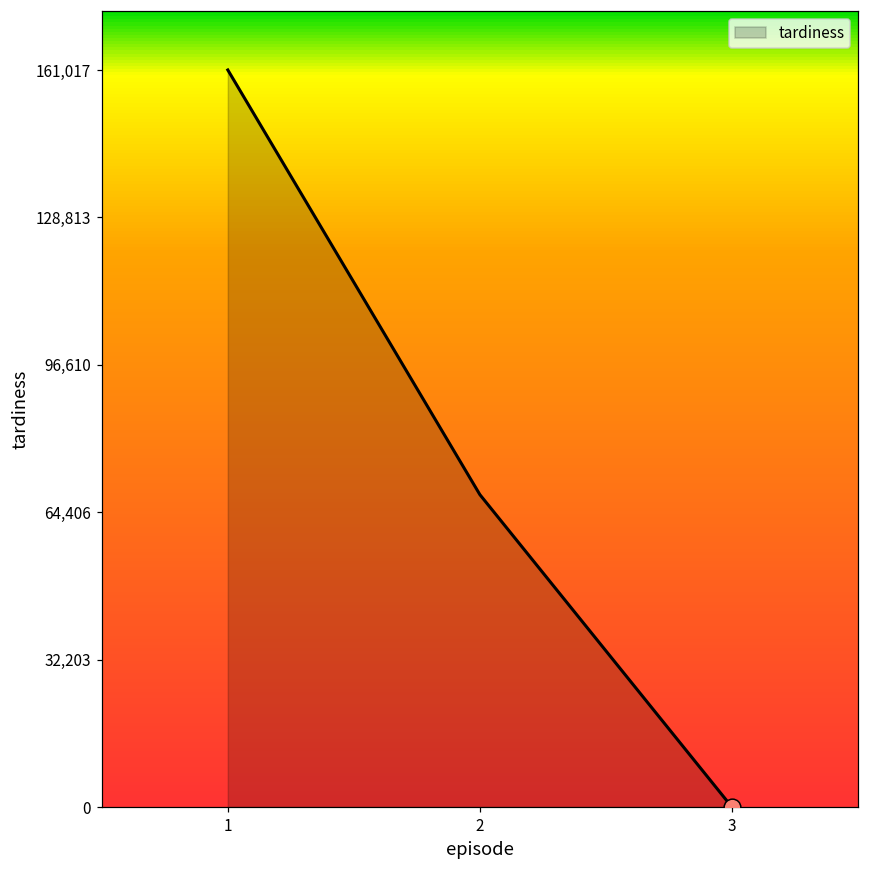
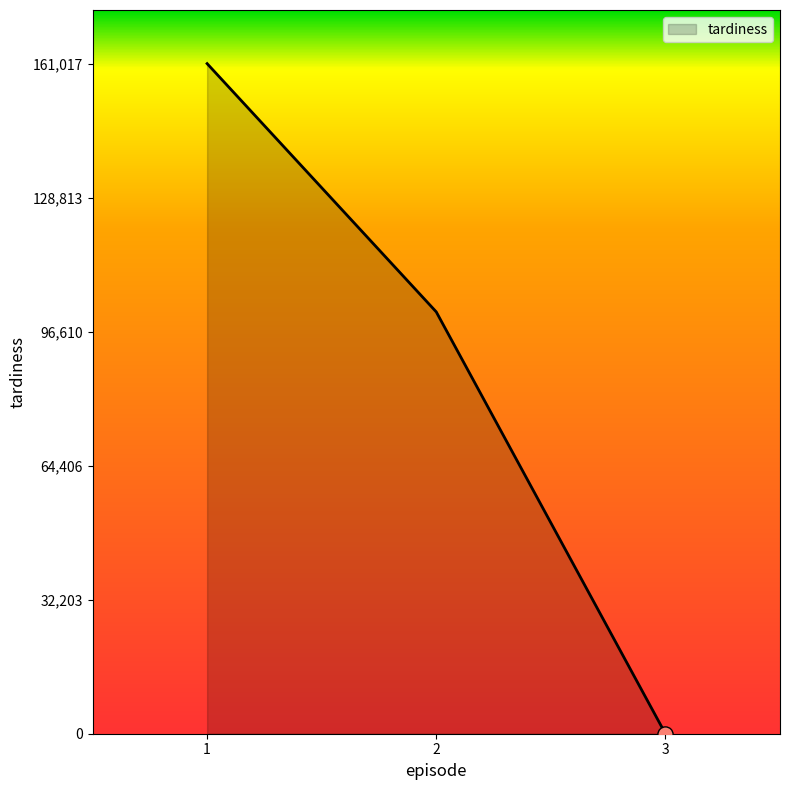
  {
    "tardiness": {
      "1": "161,000",
-     "2": "68,000"
+     "2": "101,000"
    }
  }
